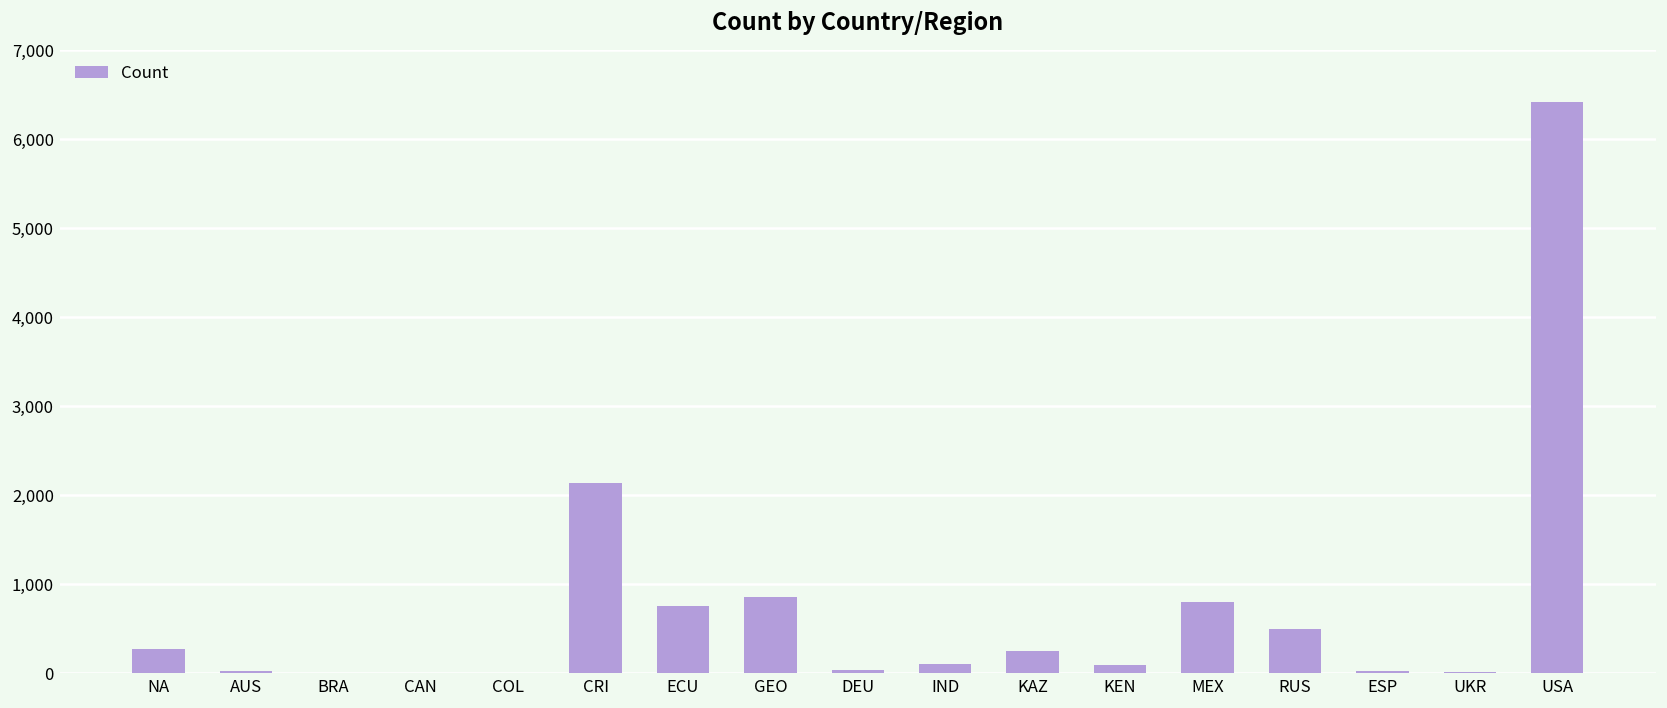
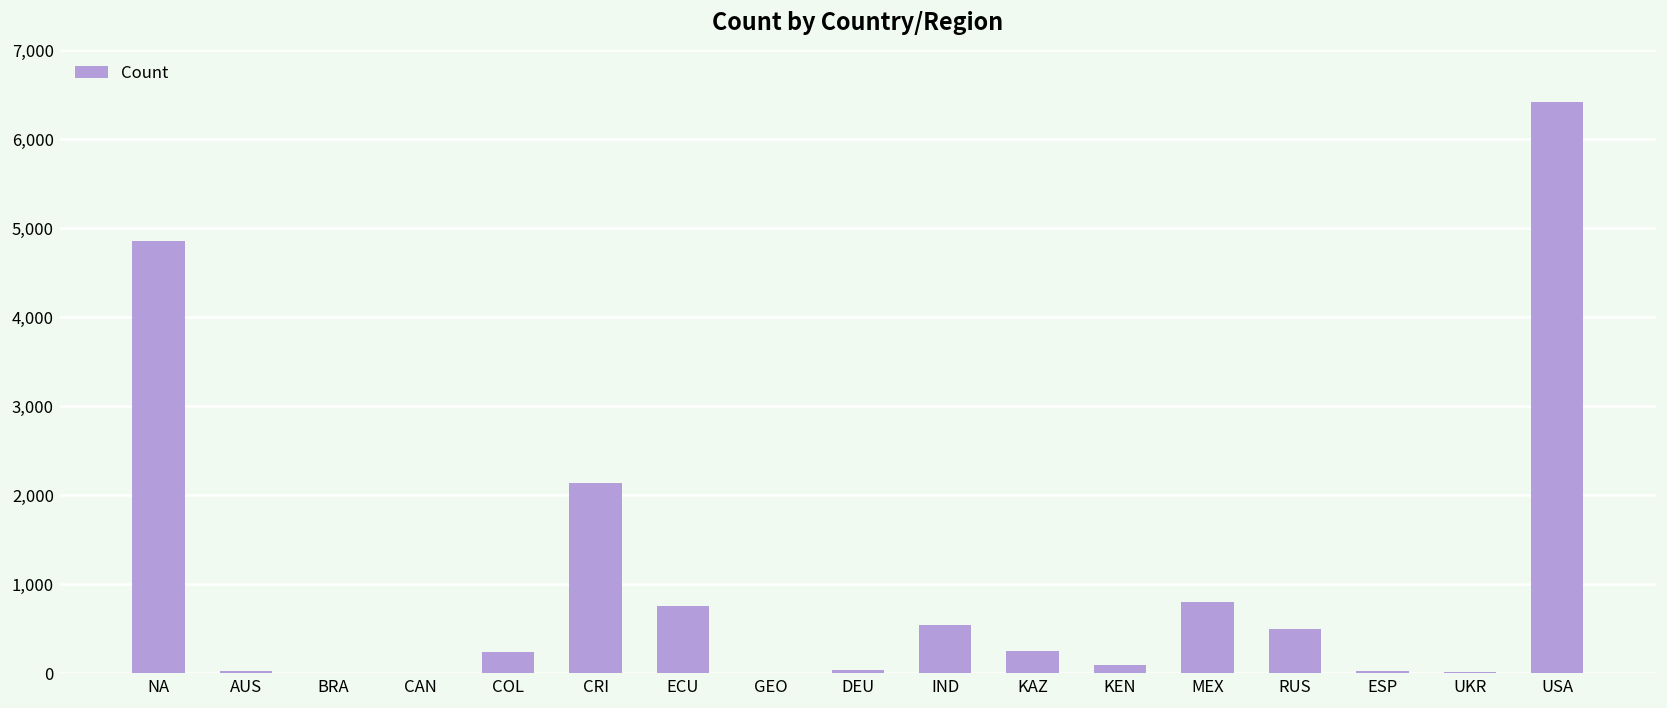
  {
-   "NA": "300",
-   "COL": "0",
+   "NA": "4,900",
+   "COL": "200",
    "CRI": "2,100",
    "ECU": "800",
-   "GEO": "900",
+   "GEO": "0",
    "DEU": "0",
-   "IND": "100",
+   "IND": "500",
    "KAZ": "200",
    "KEN": "100",
    "MEX": "800",
    "RUS": "500",
    "USA": "6,400"
  }
